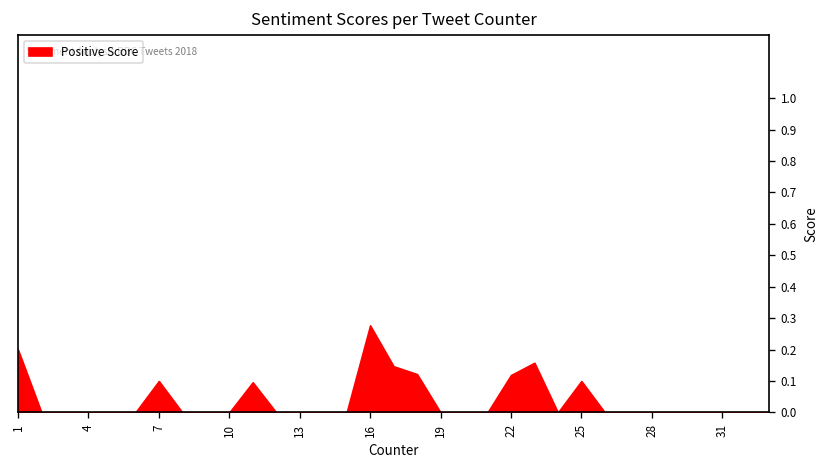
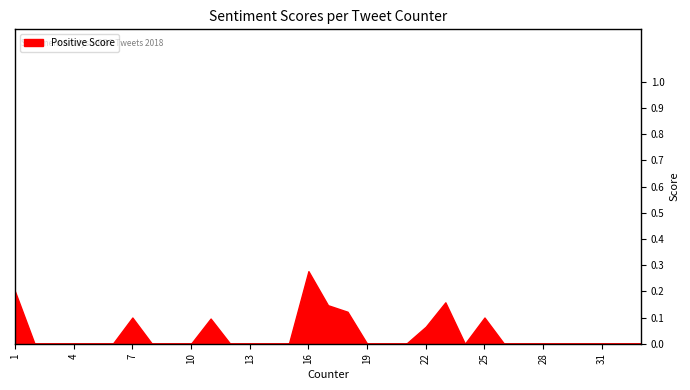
  {
    "1": 0.20,
    "4": 0.00,
    "7": 0.10,
    "10": 0.00,
    "13": 0.00,
    "16": 0.28,
    "19": 0.00,
-   "22": 0.12,
+   "22": 0.07,
    "25": 0.10,
    "28": 0.00,
    "31": 0.00
  }
